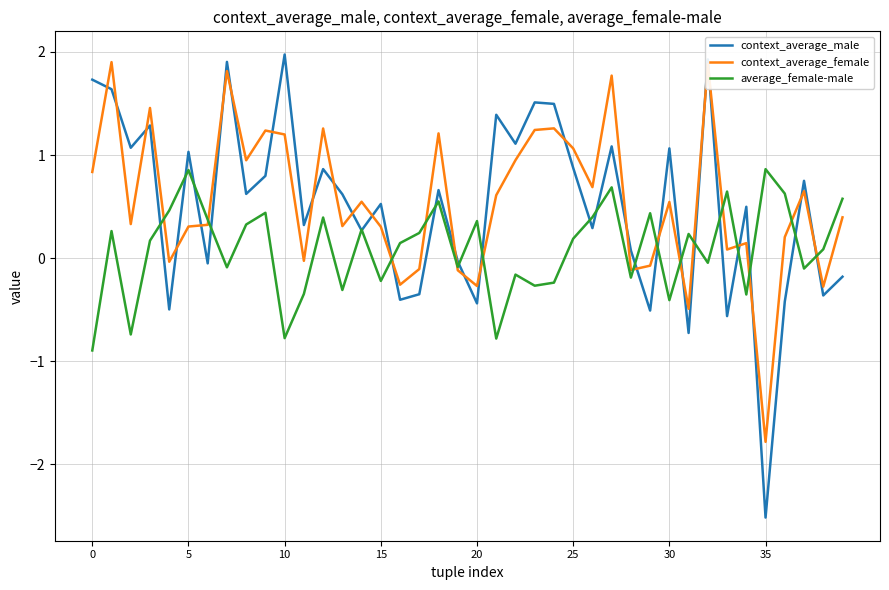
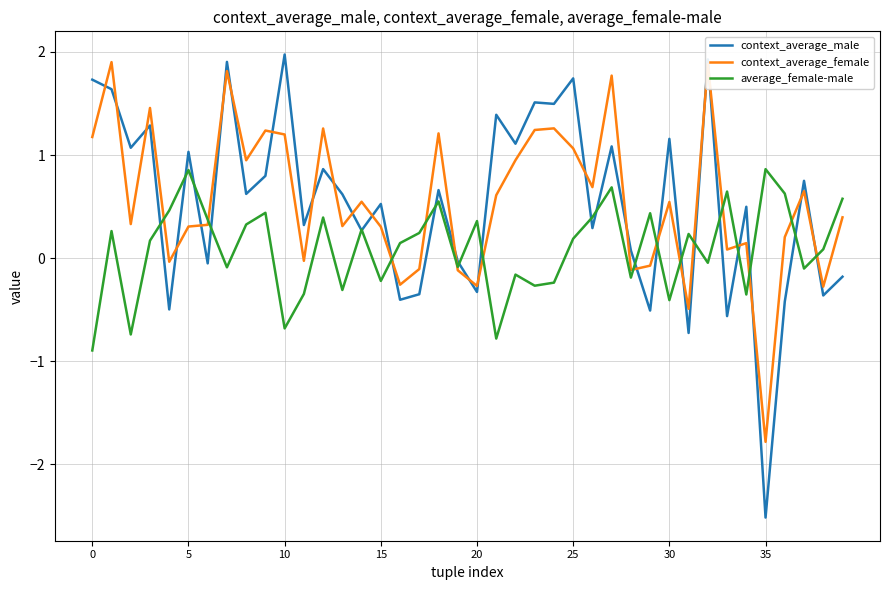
  {
    "context_average_male": {
      "0": 1.73,
      "5": 1.03,
      "10": 1.97,
      "15": 0.53,
-     "20": -0.44,
-     "25": 0.88,
-     "30": 1.06,
+     "20": -0.33,
+     "25": 1.74,
+     "30": 1.16,
      "35": -2.52
    },
    "context_average_female": {
-     "0": 0.84,
+     "0": 1.17,
      "5": 0.31,
      "10": 1.20,
      "15": 0.30,
      "20": -0.27,
      "25": 1.06,
      "30": 0.54,
      "35": -1.78
    },
    "average_female-male": {
      "0": -0.90,
      "5": 0.85,
-     "10": -0.78,
+     "10": -0.68,
      "15": -0.22,
      "20": 0.36,
      "25": 0.19,
      "30": -0.41,
      "35": 0.86
    }
  }
